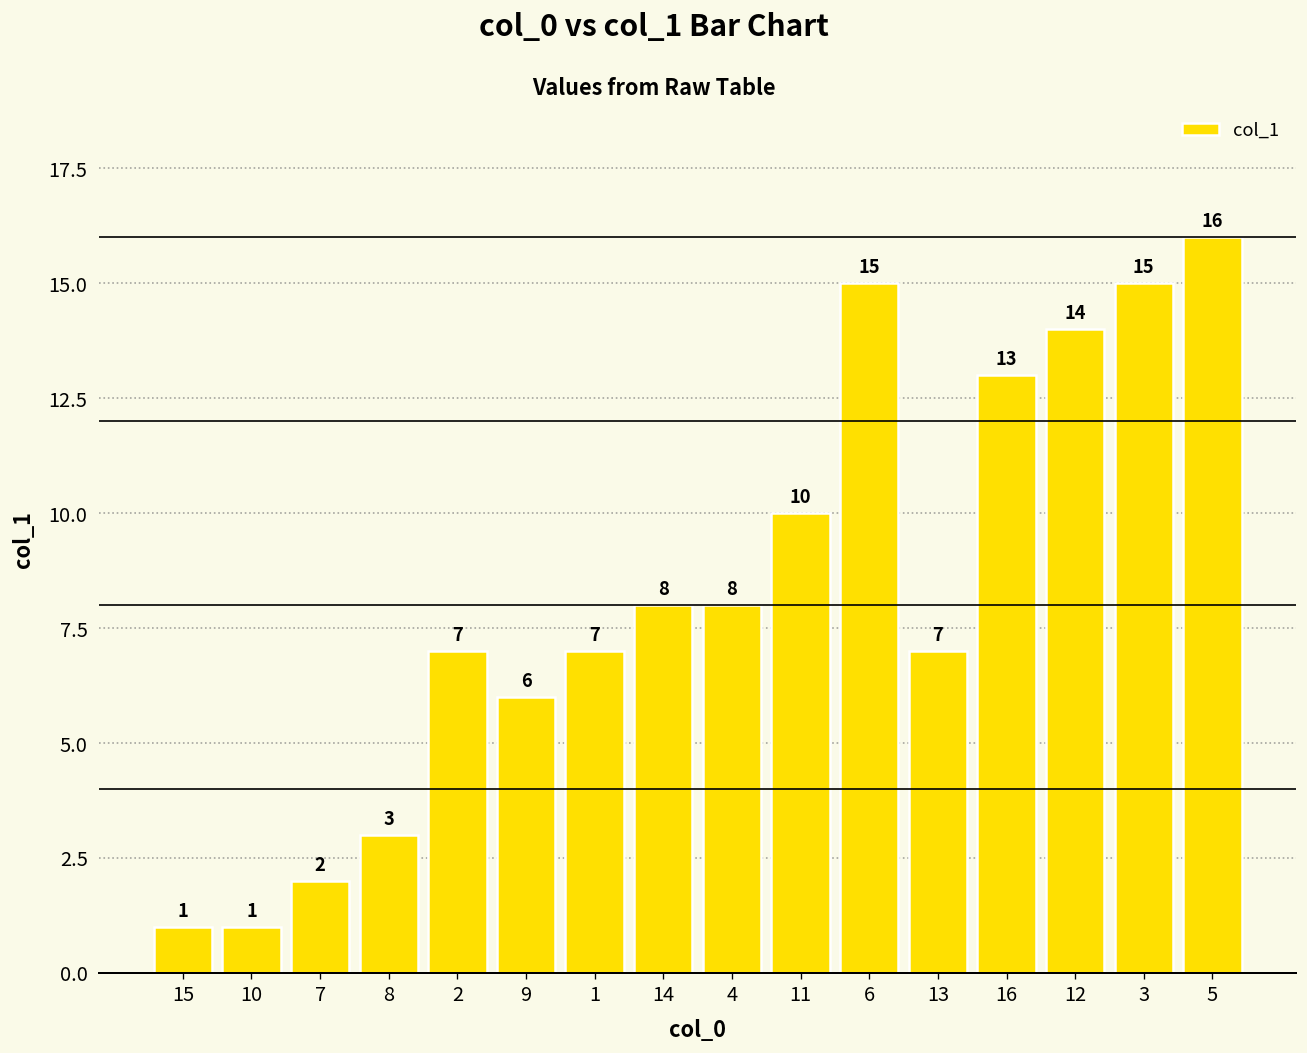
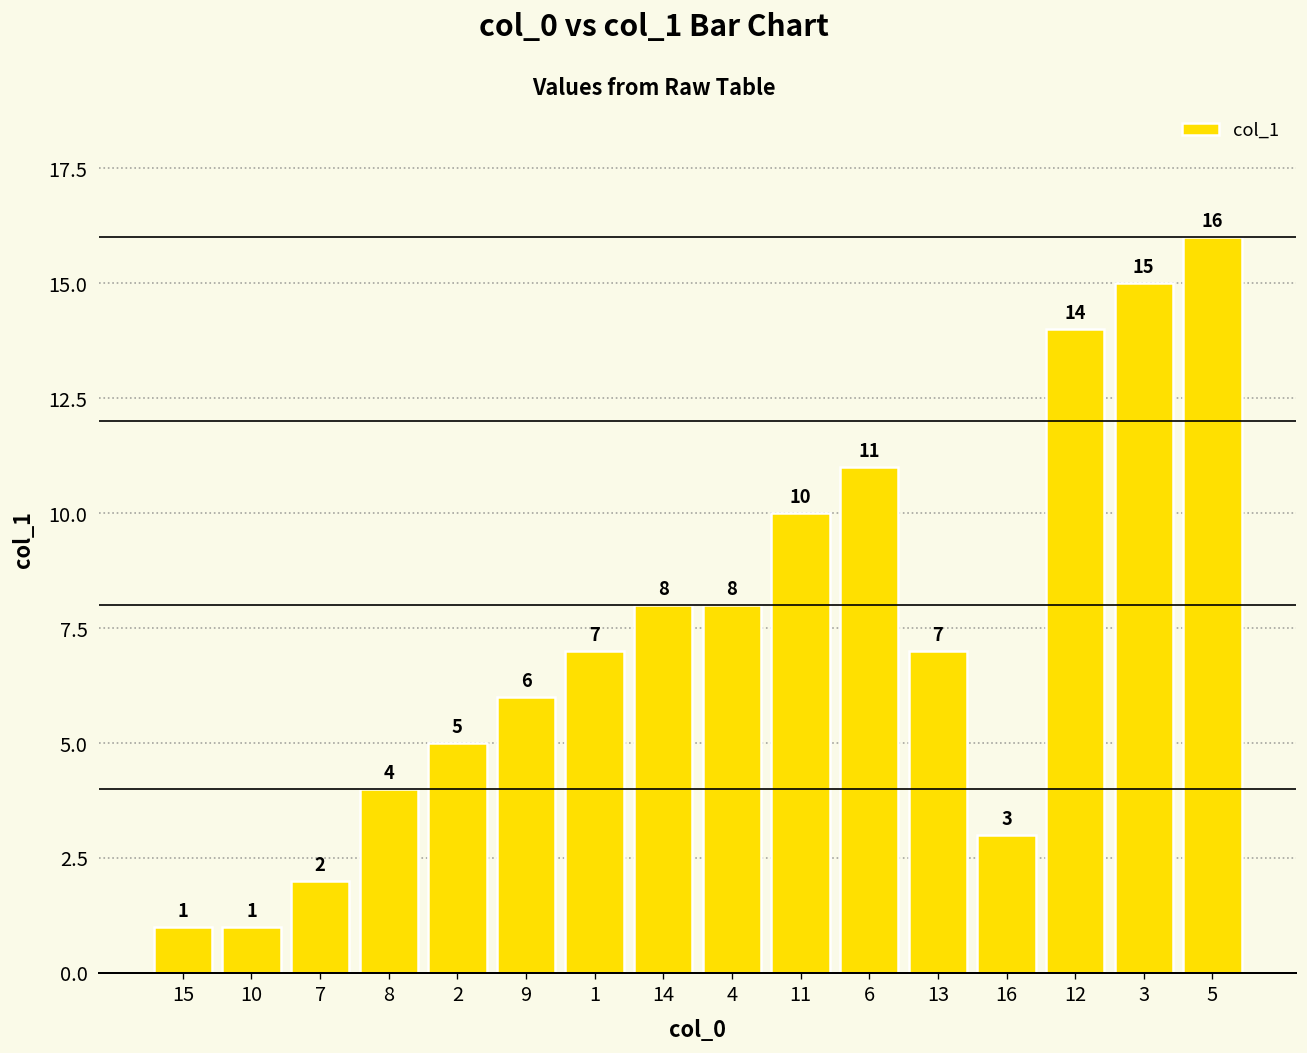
  {
    "15": 1,
    "10": 1,
    "7": 2,
-   "8": 3,
-   "2": 7,
+   "8": 4,
+   "2": 5,
    "9": 6,
    "1": 7,
    "14": 8,
    "4": 8,
    "11": 10,
-   "6": 15,
+   "6": 11,
    "13": 7,
-   "16": 13,
+   "16": 3,
    "12": 14,
    "3": 15,
    "5": 16
  }
